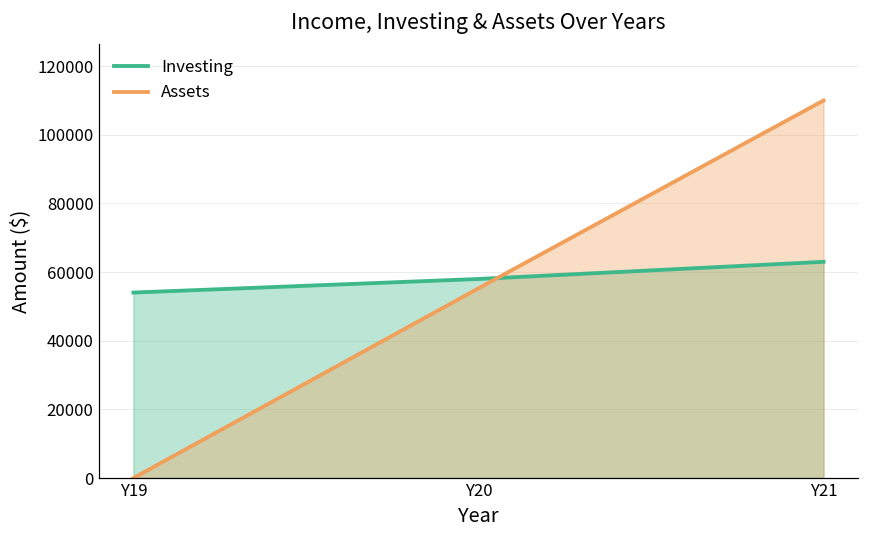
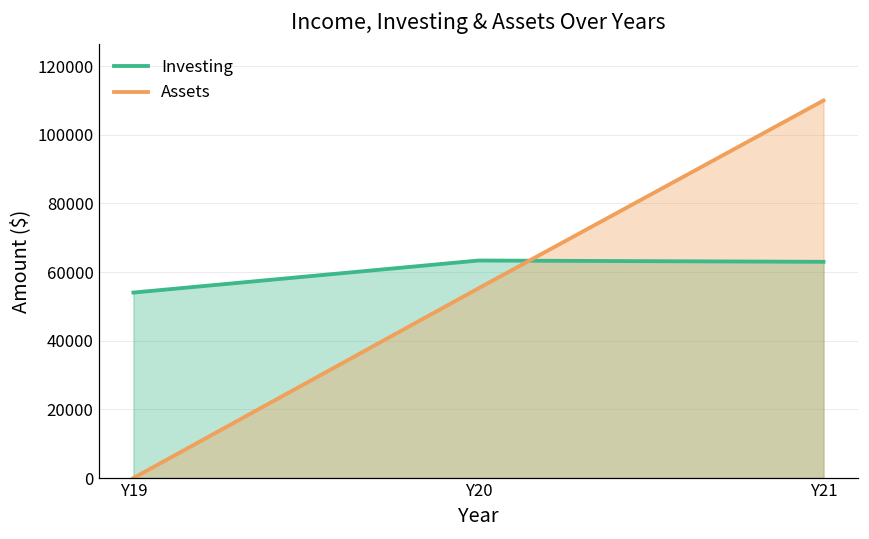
  {
    "Investing": {
      "Y19": 54000,
-     "Y20": 58000,
+     "Y20": 63000,
      "Y21": 63000
    },
    "Assets": {
      "Y19": 0,
      "Y20": 55000,
      "Y21": 110000
    }
  }
